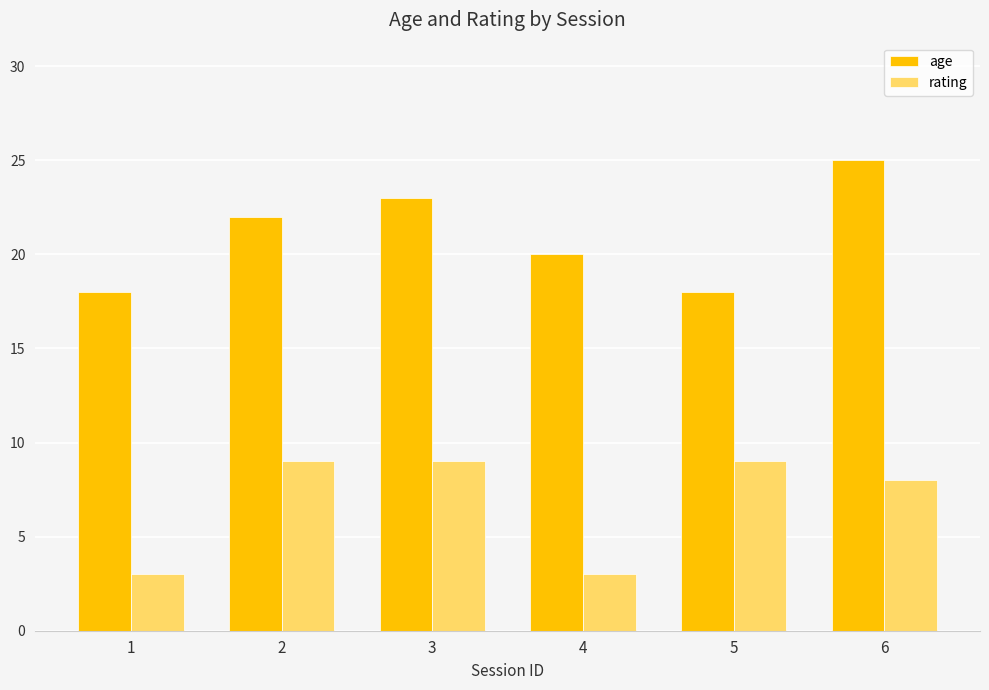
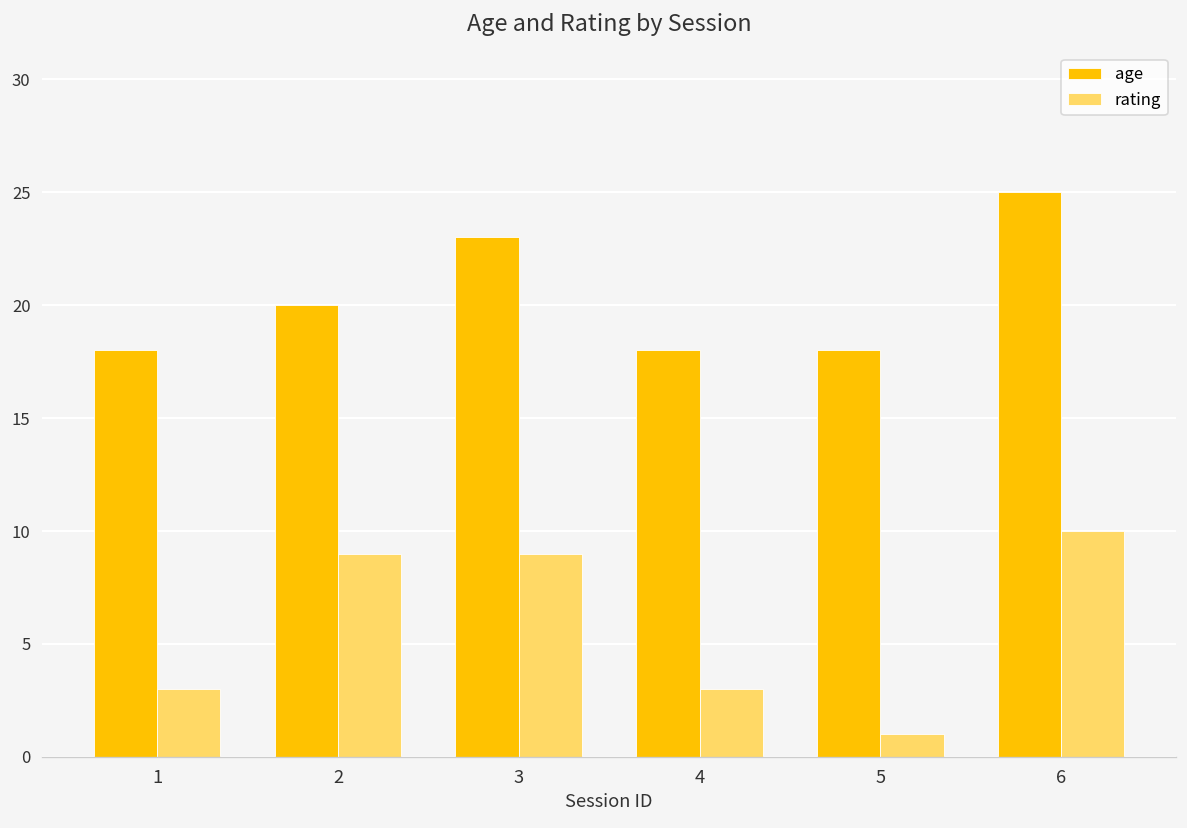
  {
    "age": {
      "1": 18,
-     "2": 22,
+     "2": 20,
      "3": 23,
-     "4": 20,
+     "4": 18,
      "5": 18,
      "6": 25
    },
    "rating": {
      "1": 3,
      "2": 9,
      "3": 9,
      "4": 3,
-     "5": 9,
-     "6": 8
+     "5": 1,
+     "6": 10
    }
  }
